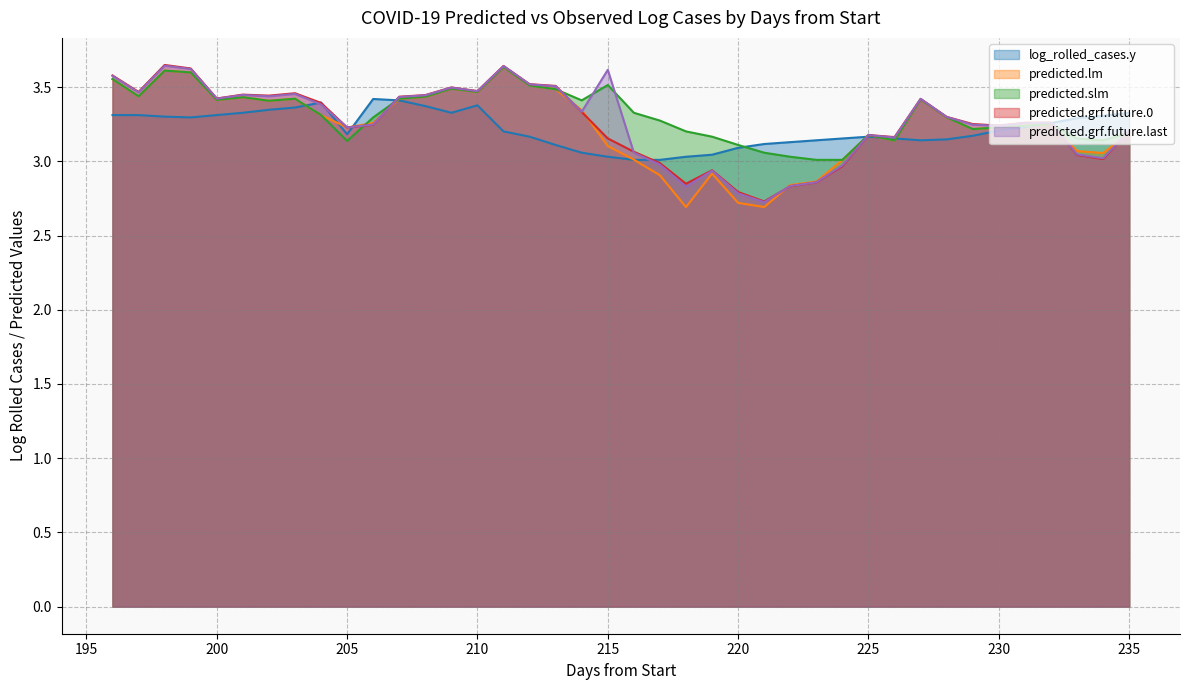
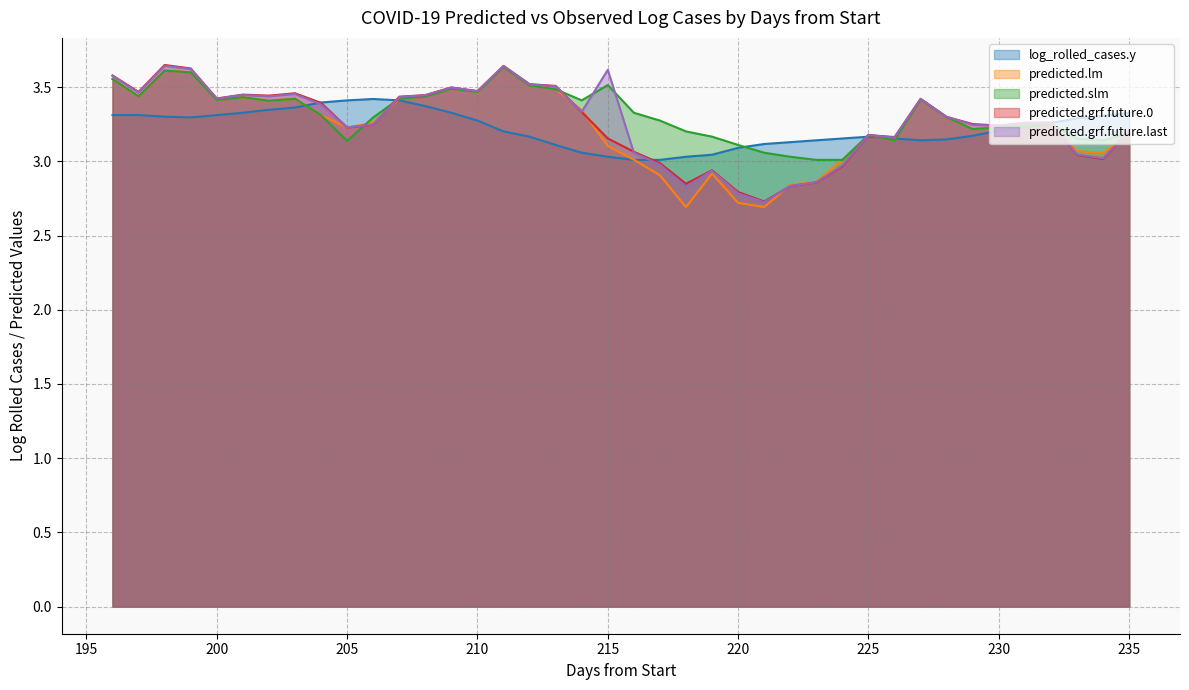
  {
    "log_rolled_cases.y": {
      "200": 3.31,
-     "205": 3.18,
-     "210": 3.38,
+     "205": 3.41,
+     "210": 3.27,
      "215": 3.03,
      "220": 3.09
    },
    "predicted.slm": {
      "205": 3.14,
      "215": 3.51,
      "220": 3.11
    },
    "predicted.grf.future.last": {
      "215": 3.62
    }
  }
